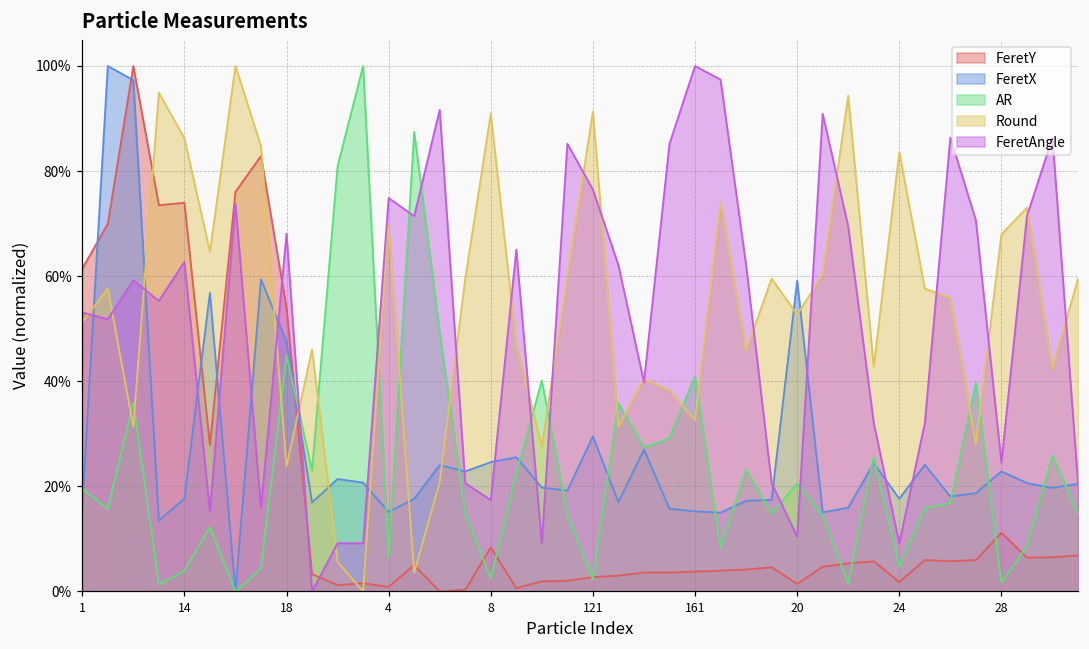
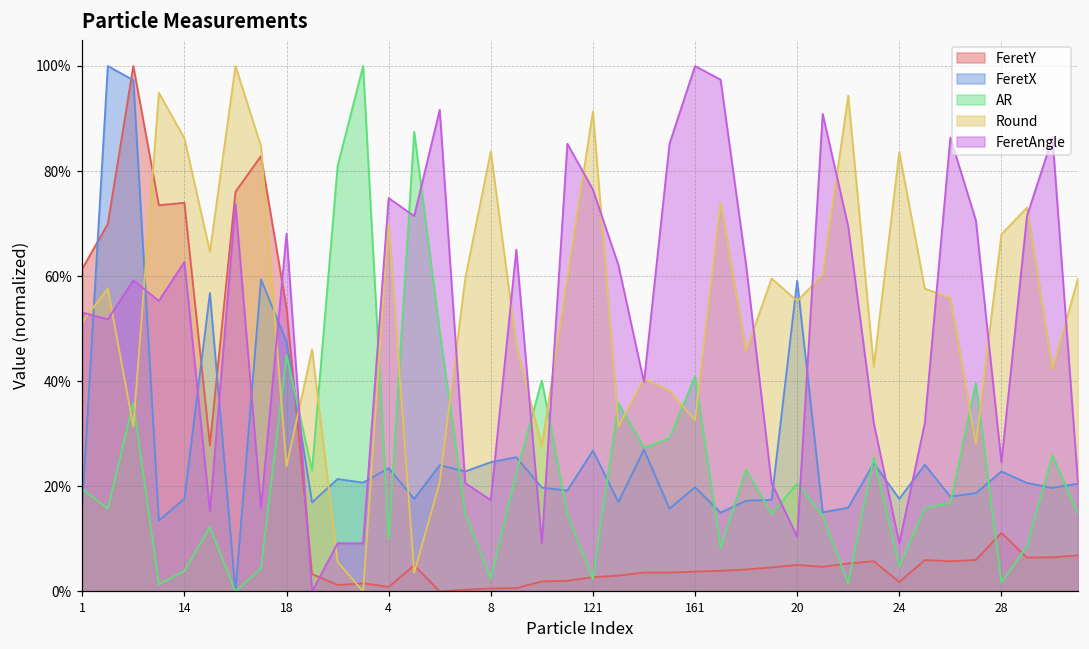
  {
    "FeretY": {
      "4": "1%",
-     "8": "8%",
+     "8": "1%",
      "161": "4%",
-     "20": "1%",
+     "20": "5%",
      "24": "2%",
      "28": "11%"
    },
    "FeretX": {
-     "4": "15%",
+     "4": "23%",
      "8": "25%",
-     "121": "30%",
-     "161": "15%",
+     "121": "27%",
+     "161": "20%",
      "20": "59%",
      "24": "18%",
      "28": "23%"
    },
    "AR": {
-     "4": "7%",
+     "4": "10%",
      "8": "2%",
      "161": "41%",
      "20": "21%",
      "24": "5%",
      "28": "2%"
    },
    "Round": {
      "4": "70%",
-     "8": "91%",
+     "8": "84%",
      "121": "91%",
      "161": "33%",
-     "20": "53%",
+     "20": "55%",
      "24": "84%",
      "28": "68%"
    },
    "FeretAngle": {
      "4": "75%",
      "8": "17%",
      "121": "76%",
      "161": "100%",
      "20": "10%",
      "24": "9%",
      "28": "25%"
    }
  }
